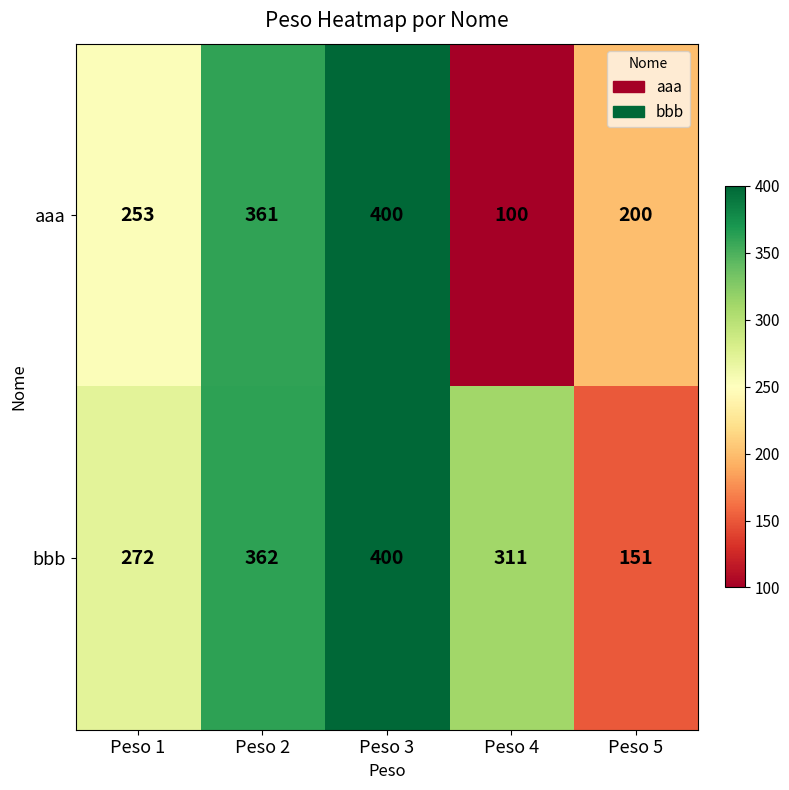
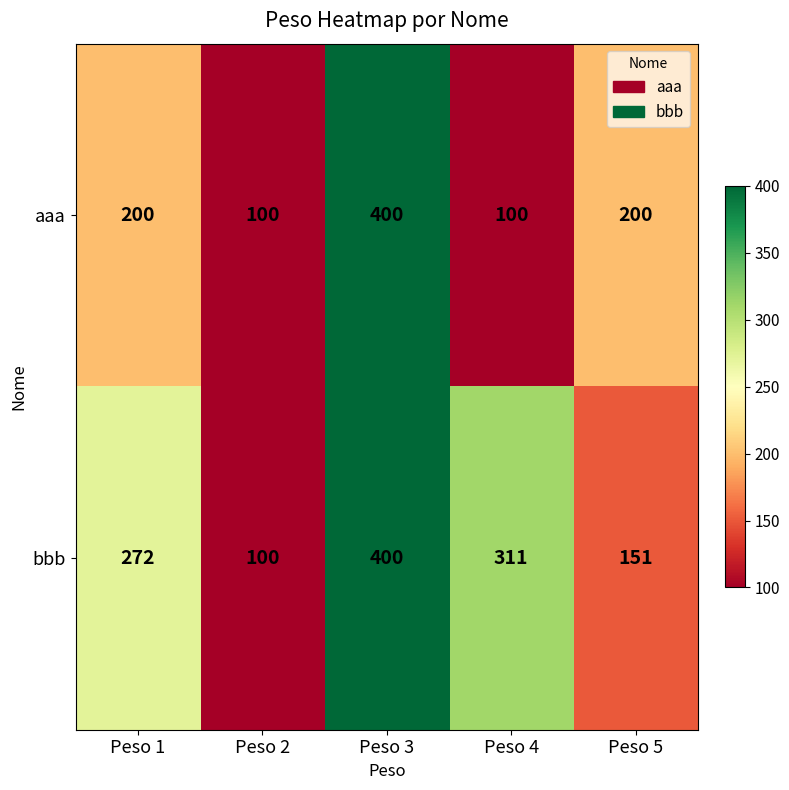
  {
    "aaa": {
-     "Peso 1": 253,
-     "Peso 2": 361,
+     "Peso 1": 200,
+     "Peso 2": 100,
      "Peso 3": 400,
      "Peso 4": 100,
      "Peso 5": 200
    },
    "bbb": {
      "Peso 1": 272,
-     "Peso 2": 362,
+     "Peso 2": 100,
      "Peso 3": 400,
      "Peso 4": 311,
      "Peso 5": 151
    }
  }
